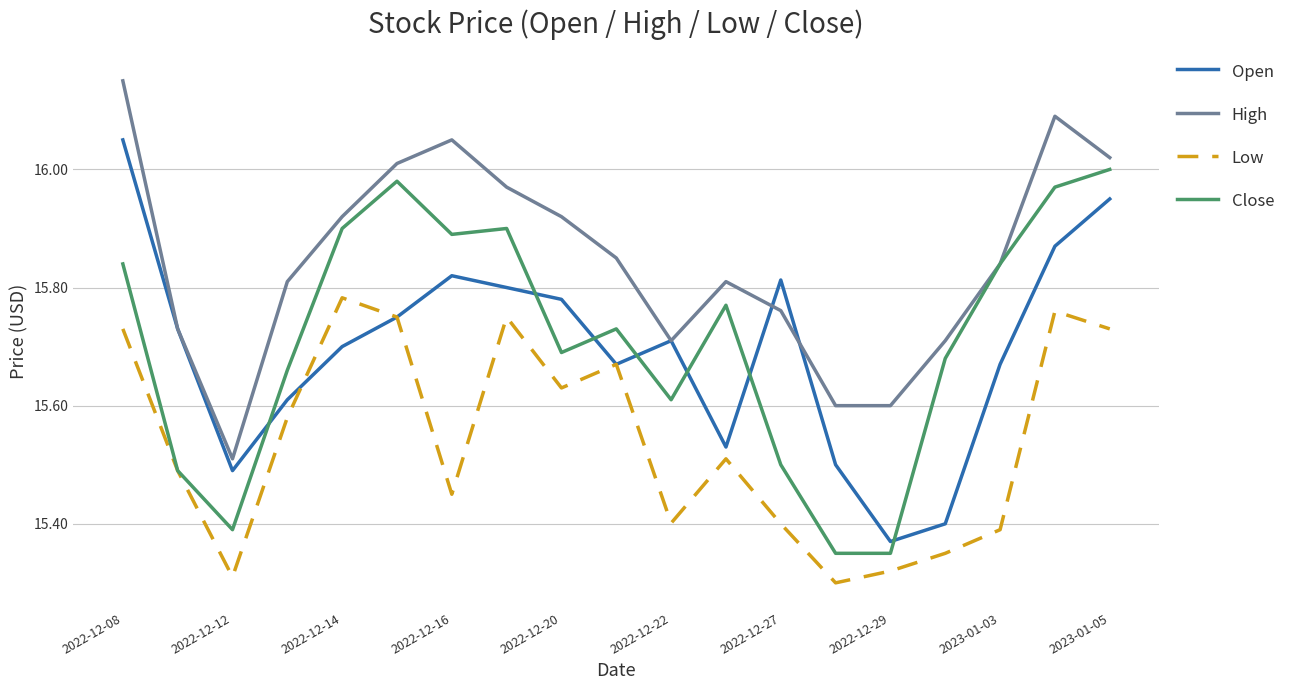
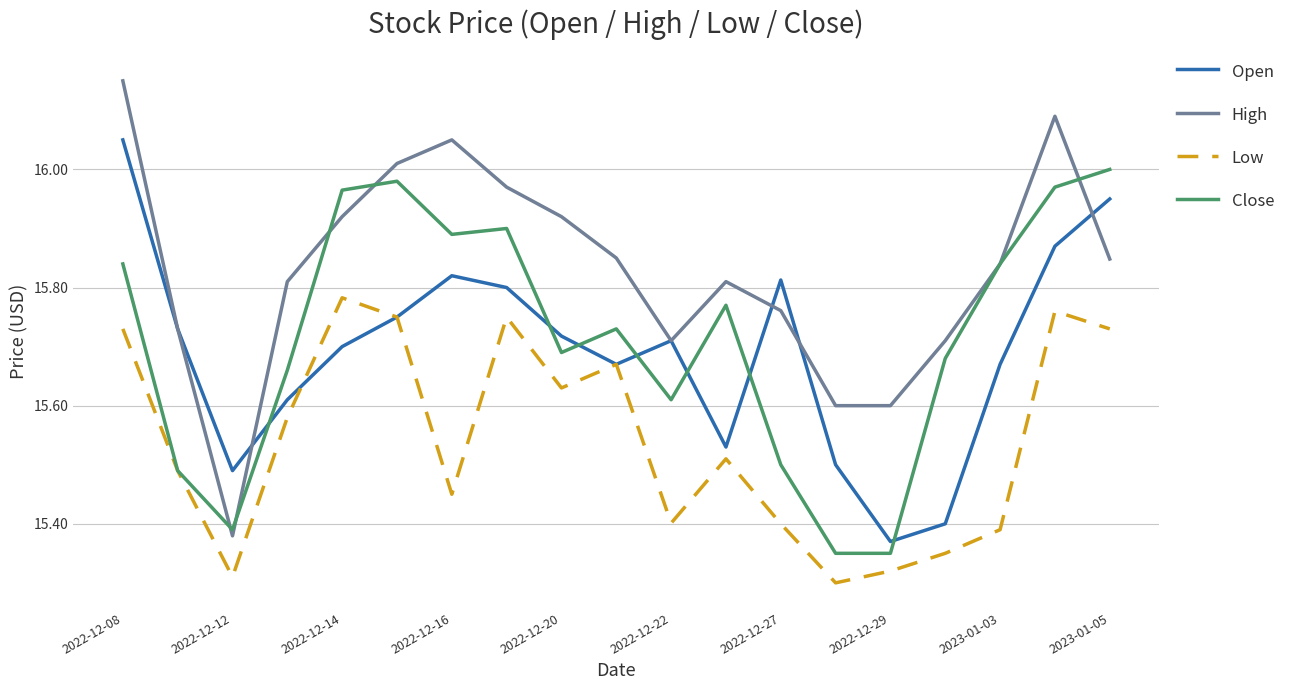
  {
    "Open": {
      "2022-12-08": 16.05,
      "2022-12-12": 15.49,
      "2022-12-14": 15.70,
      "2022-12-16": 15.82,
-     "2022-12-20": 15.78,
+     "2022-12-20": 15.72,
      "2022-12-27": 15.81,
      "2022-12-29": 15.37,
      "2023-01-03": 15.67,
      "2023-01-05": 15.95
    },
    "High": {
      "2022-12-08": 16.15,
-     "2022-12-12": 15.51,
+     "2022-12-12": 15.38,
      "2022-12-14": 15.92,
      "2022-12-16": 16.05,
      "2022-12-20": 15.92,
      "2022-12-27": 15.76,
      "2022-12-29": 15.60,
-     "2023-01-05": 16.02
+     "2023-01-05": 15.85
    },
    "Low": {
      "2022-12-08": 15.73,
      "2022-12-12": 15.31,
      "2022-12-14": 15.78,
      "2022-12-16": 15.45,
      "2022-12-20": 15.63,
      "2022-12-22": 15.40,
      "2022-12-27": 15.40,
      "2022-12-29": 15.32,
      "2023-01-03": 15.39,
      "2023-01-05": 15.73
    },
    "Close": {
      "2022-12-08": 15.84,
      "2022-12-12": 15.39,
-     "2022-12-14": 15.90,
+     "2022-12-14": 15.96,
      "2022-12-16": 15.89,
      "2022-12-20": 15.69,
      "2022-12-22": 15.61,
      "2022-12-27": 15.50,
      "2022-12-29": 15.35,
      "2023-01-05": 16.00
    }
  }
